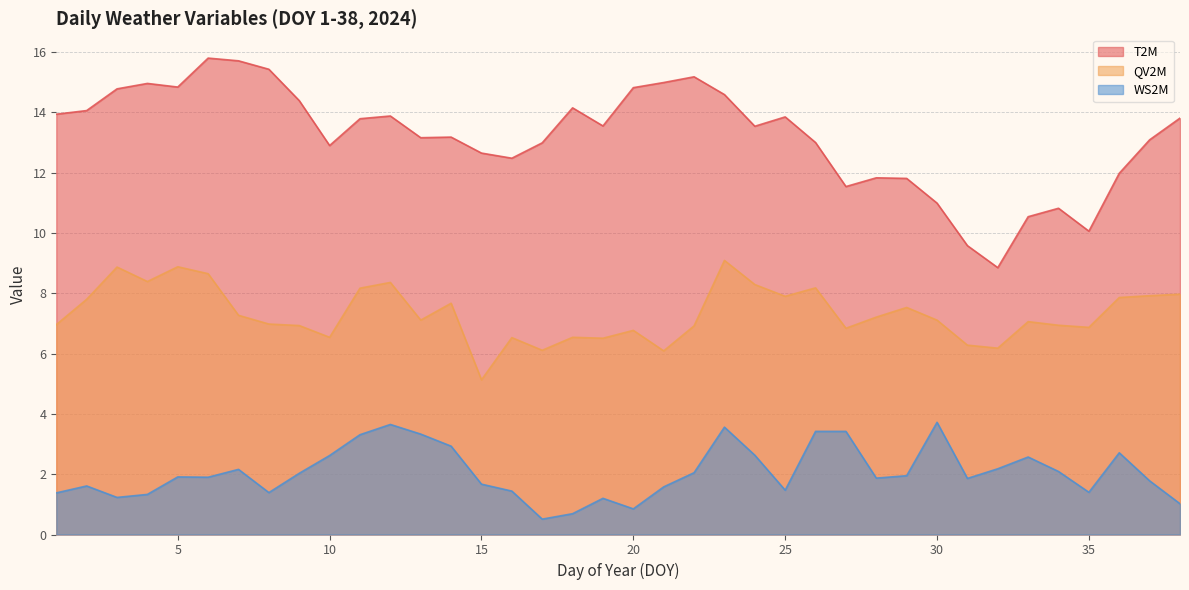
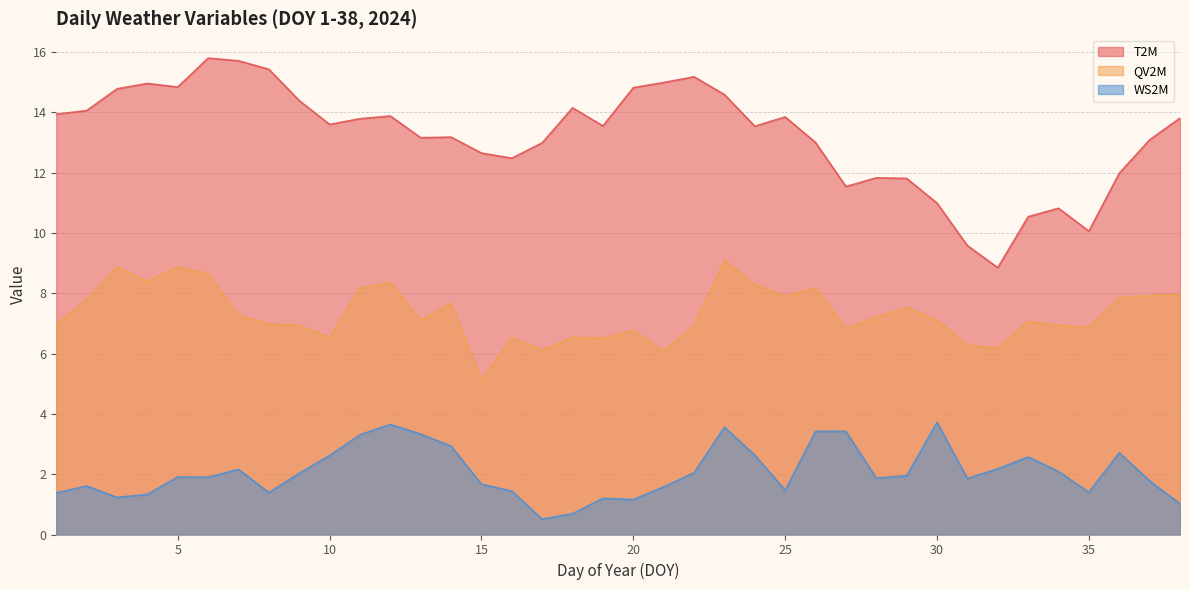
  {
    "T2M": {
      "5": 14.8,
-     "10": 12.9,
+     "10": 13.6,
      "15": 12.7,
      "20": 14.8,
      "25": 13.9,
      "30": 11.0,
      "35": 10.1
    },
    "QV2M": {
      "5": 8.9,
      "10": 6.5,
      "15": 5.1,
      "20": 6.8,
      "25": 7.9,
      "30": 7.1,
      "35": 6.9
    },
    "WS2M": {
      "5": 1.9,
      "10": 2.6,
      "15": 1.7,
-     "20": 0.9,
+     "20": 1.2,
      "25": 1.5,
      "30": 3.7,
      "35": 1.4
    }
  }
